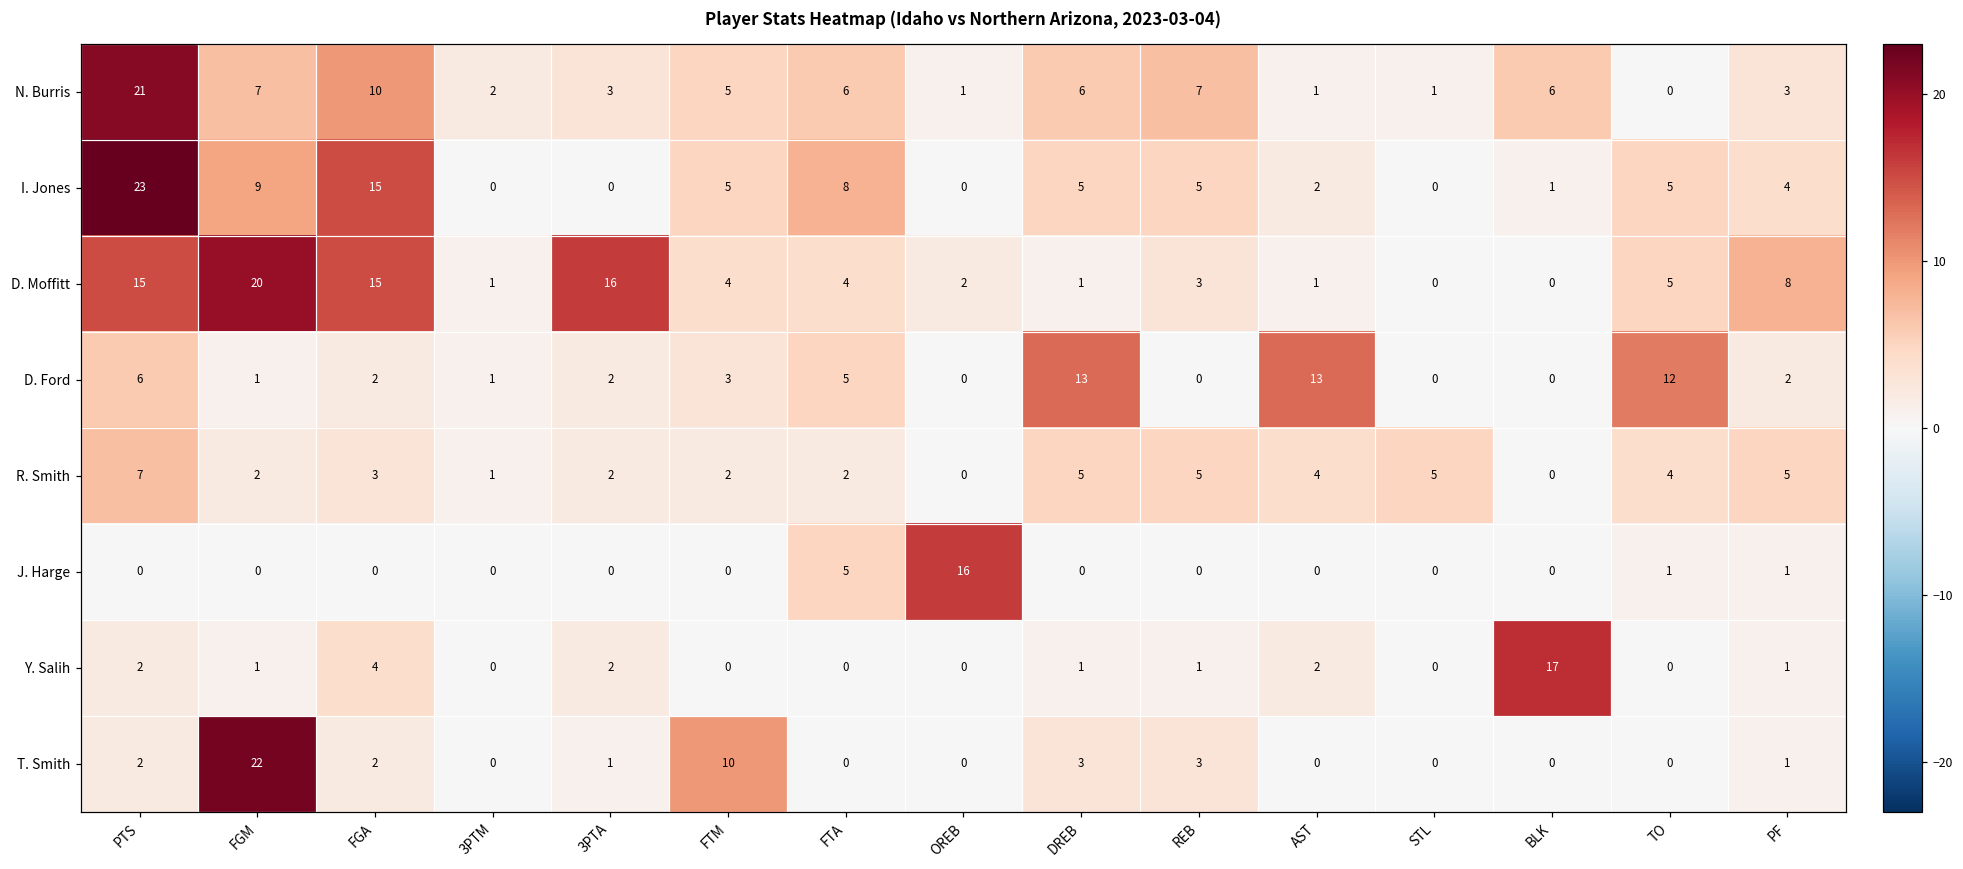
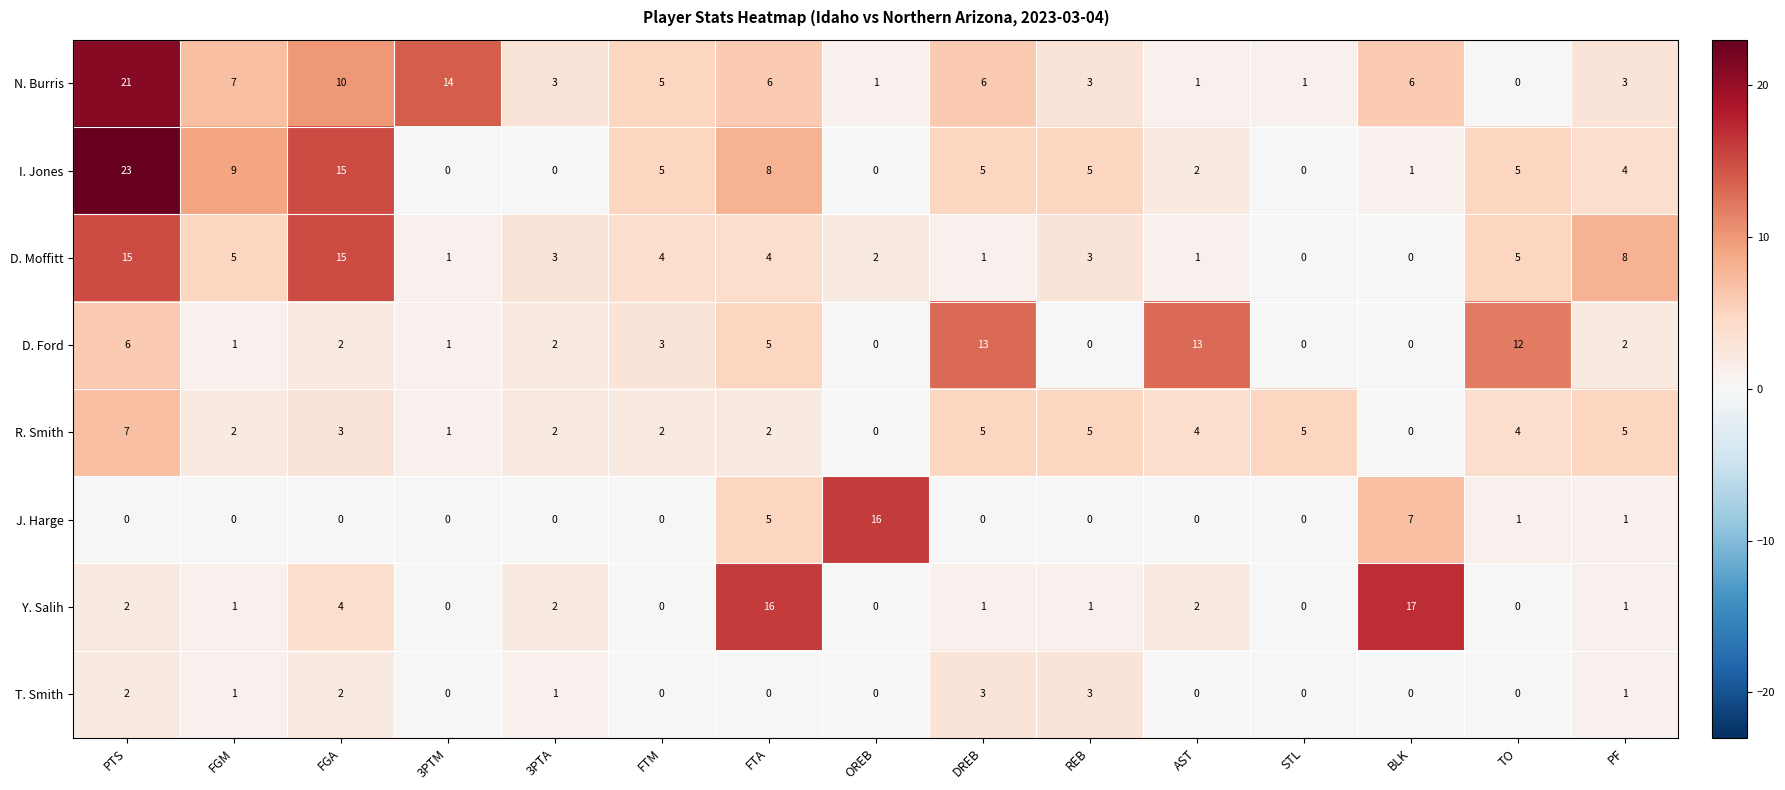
  {
    "N. Burris": {
      "PTS": 21,
      "FGM": 7,
      "FGA": 10,
-     "3PTM": 2,
+     "3PTM": 14,
      "3PTA": 3,
      "FTM": 5,
      "FTA": 6,
      "OREB": 1,
      "DREB": 6,
-     "REB": 7,
+     "REB": 3,
      "AST": 1,
      "STL": 1,
      "BLK": 6,
      "TO": 0,
      "PF": 3
    },
    "I. Jones": {
      "PTS": 23,
      "FGM": 9,
      "FGA": 15,
      "3PTM": 0,
      "3PTA": 0,
      "FTM": 5,
      "FTA": 8,
      "OREB": 0,
      "DREB": 5,
      "REB": 5,
      "AST": 2,
      "STL": 0,
      "BLK": 1,
      "TO": 5,
      "PF": 4
    },
    "D. Moffitt": {
      "PTS": 15,
-     "FGM": 20,
+     "FGM": 5,
      "FGA": 15,
      "3PTM": 1,
-     "3PTA": 16,
+     "3PTA": 3,
      "FTM": 4,
      "FTA": 4,
      "OREB": 2,
      "DREB": 1,
      "REB": 3,
      "AST": 1,
      "STL": 0,
      "BLK": 0,
      "TO": 5,
      "PF": 8
    },
    "D. Ford": {
      "PTS": 6,
      "FGM": 1,
      "FGA": 2,
      "3PTM": 1,
      "3PTA": 2,
      "FTM": 3,
      "FTA": 5,
      "OREB": 0,
      "DREB": 13,
      "REB": 0,
      "AST": 13,
      "STL": 0,
      "BLK": 0,
      "TO": 12,
      "PF": 2
    },
    "R. Smith": {
      "PTS": 7,
      "FGM": 2,
      "FGA": 3,
      "3PTM": 1,
      "3PTA": 2,
      "FTM": 2,
      "FTA": 2,
      "OREB": 0,
      "DREB": 5,
      "REB": 5,
      "AST": 4,
      "STL": 5,
      "BLK": 0,
      "TO": 4,
      "PF": 5
    },
    "J. Harge": {
      "PTS": 0,
      "FGM": 0,
      "FGA": 0,
      "3PTM": 0,
      "3PTA": 0,
      "FTM": 0,
      "FTA": 5,
      "OREB": 16,
      "DREB": 0,
      "REB": 0,
      "AST": 0,
      "STL": 0,
-     "BLK": 0,
+     "BLK": 7,
      "TO": 1,
      "PF": 1
    },
    "Y. Salih": {
      "PTS": 2,
      "FGM": 1,
      "FGA": 4,
      "3PTM": 0,
      "3PTA": 2,
      "FTM": 0,
-     "FTA": 0,
+     "FTA": 16,
      "OREB": 0,
      "DREB": 1,
      "REB": 1,
      "AST": 2,
      "STL": 0,
      "BLK": 17,
      "TO": 0,
      "PF": 1
    },
    "T. Smith": {
      "PTS": 2,
-     "FGM": 22,
+     "FGM": 1,
      "FGA": 2,
      "3PTM": 0,
      "3PTA": 1,
-     "FTM": 10,
+     "FTM": 0,
      "FTA": 0,
      "OREB": 0,
      "DREB": 3,
      "REB": 3,
      "AST": 0,
      "STL": 0,
      "BLK": 0,
      "TO": 0,
      "PF": 1
    }
  }
